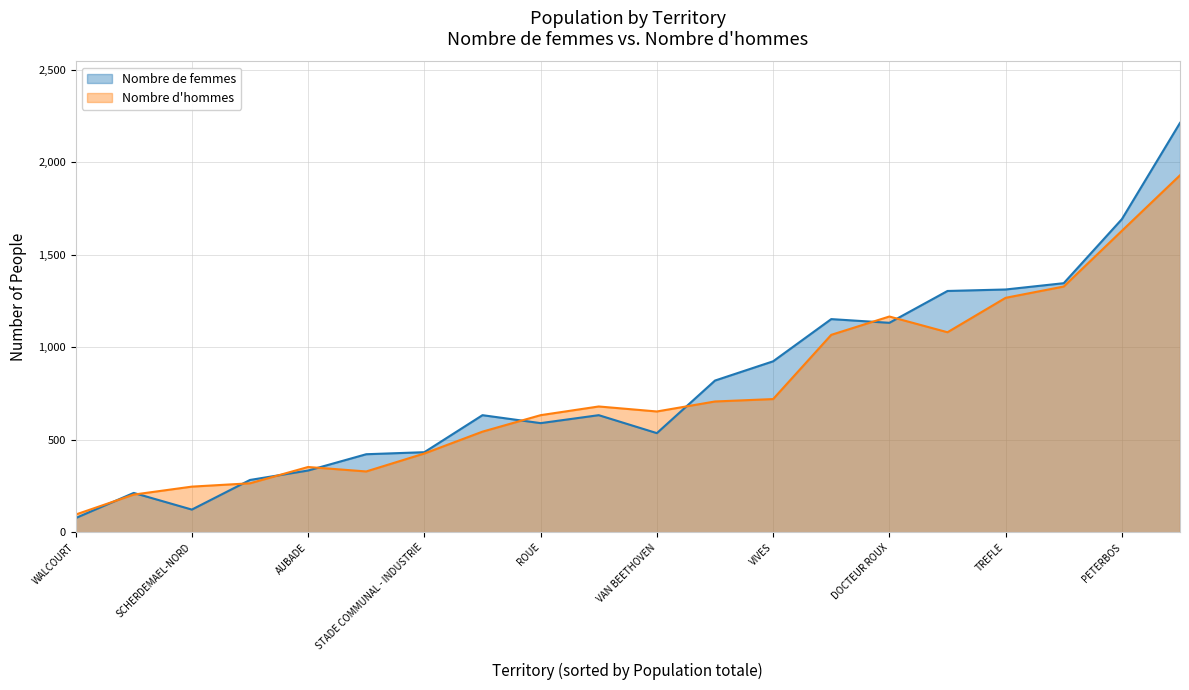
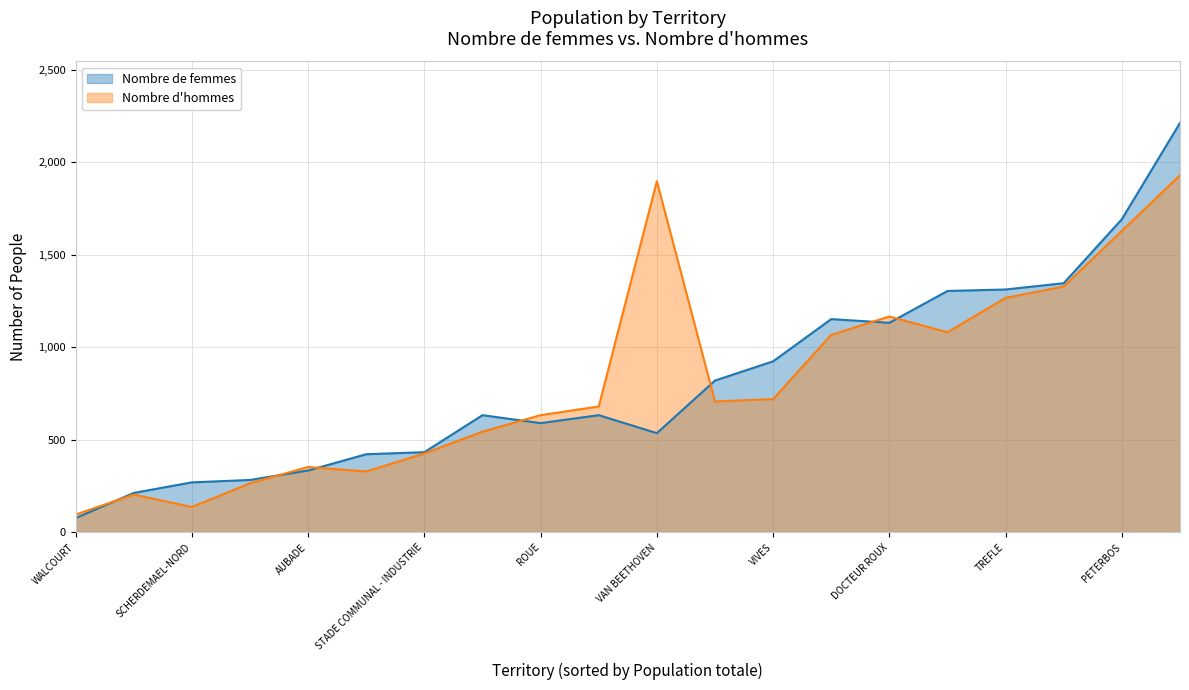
  {
    "Nombre de femmes": {
      "WALCOURT": "80",
-     "SCHERDEMAEL-NORD": "120",
+     "SCHERDEMAEL-NORD": "270",
      "VAN BEETHOVEN": "540",
      "PETERBOS": "1,690"
    },
    "Nombre d'hommes": {
      "WALCOURT": "100",
-     "SCHERDEMAEL-NORD": "250",
-     "VAN BEETHOVEN": "650",
+     "SCHERDEMAEL-NORD": "140",
+     "VAN BEETHOVEN": "1,900",
      "PETERBOS": "1,630"
    }
  }
